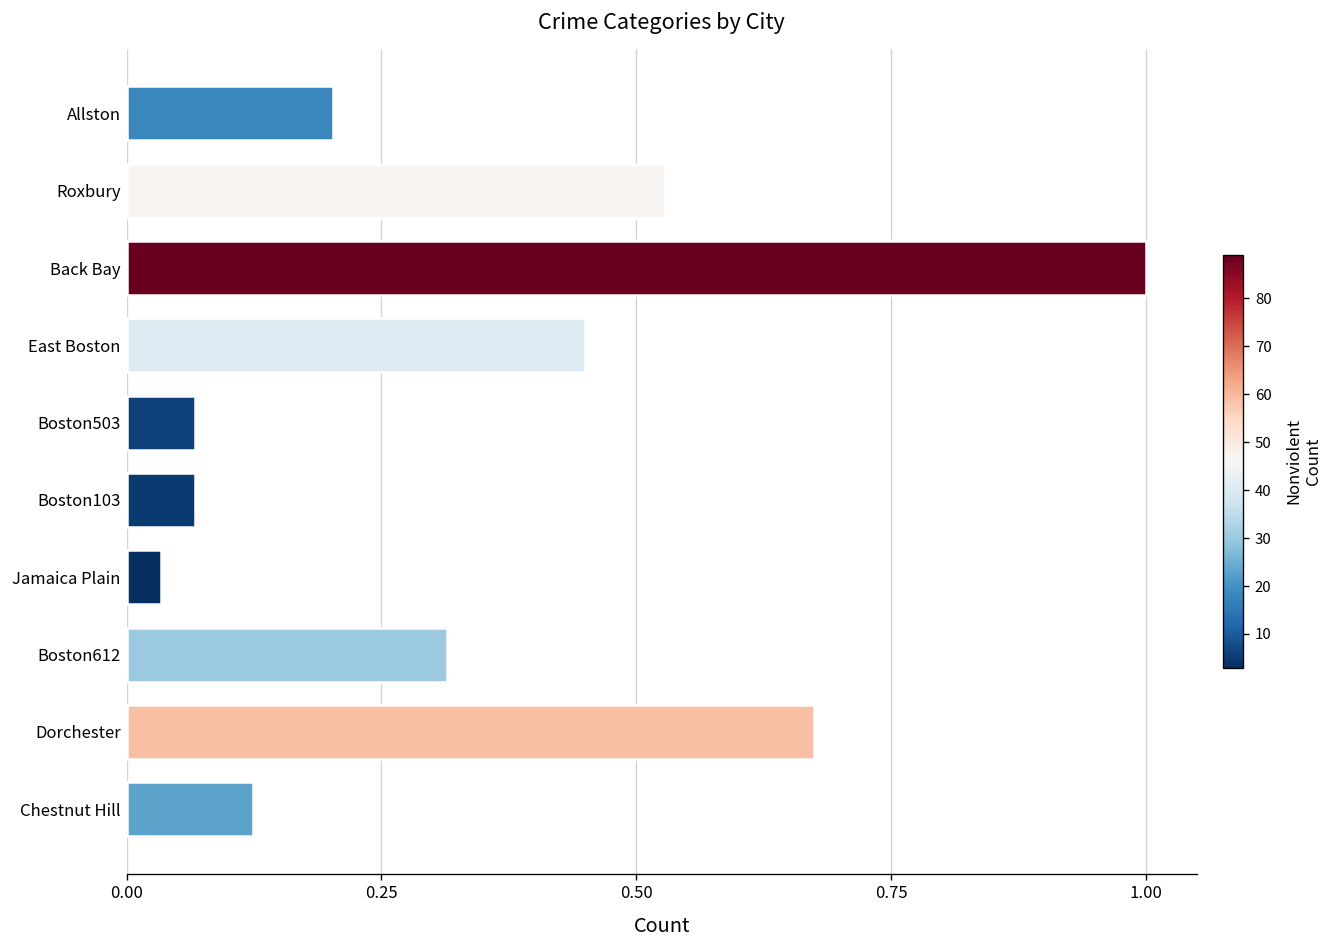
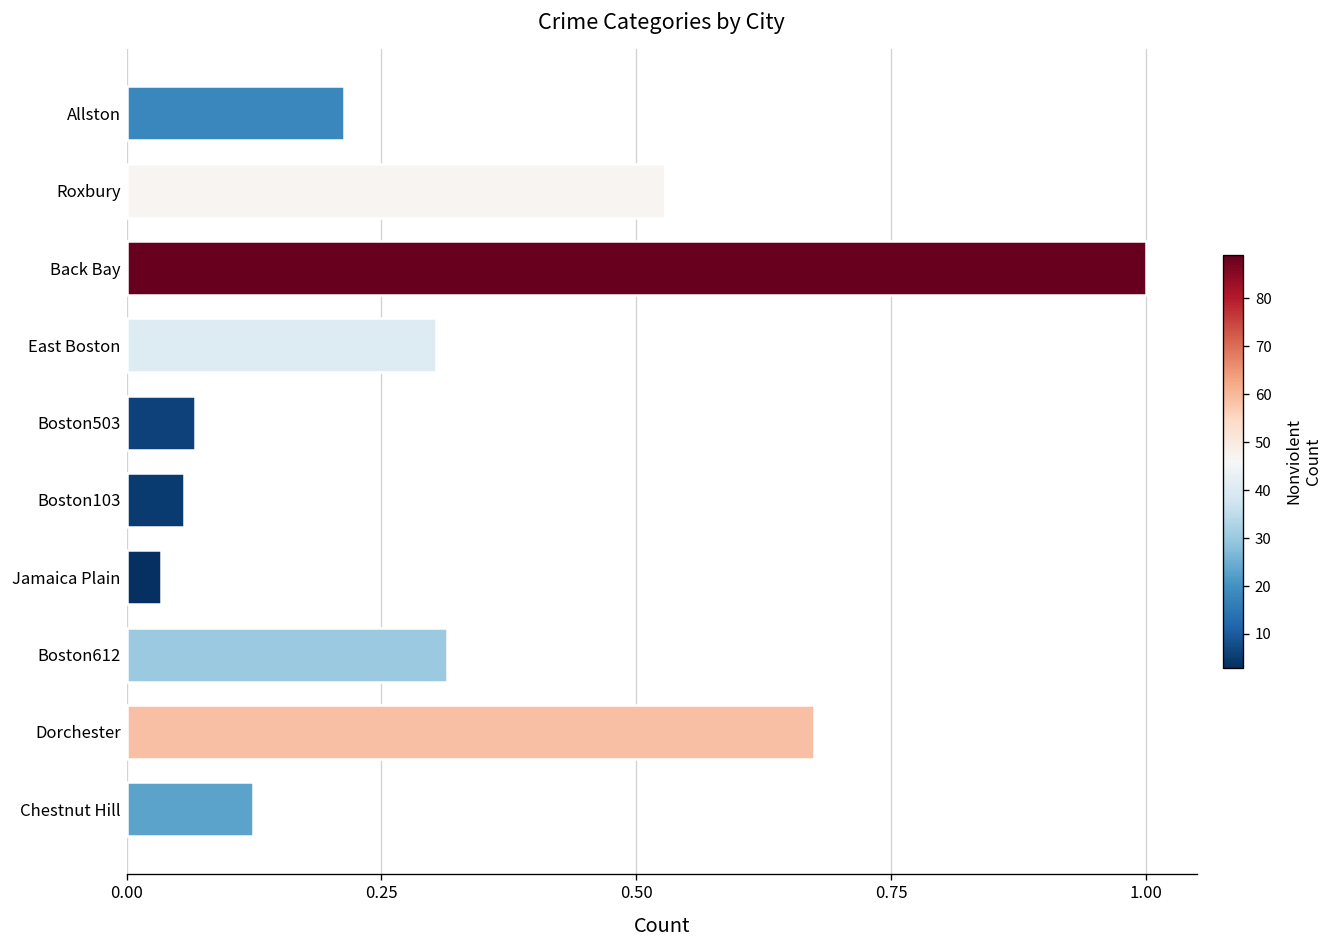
  {
-   "Allston": 0.20,
+   "Allston": 0.21,
    "Roxbury": 0.53,
    "Back Bay": 1.00,
-   "East Boston": 0.45,
+   "East Boston": 0.30,
    "Boston503": 0.07,
-   "Boston103": 0.07,
+   "Boston103": 0.06,
    "Jamaica Plain": 0.03,
    "Boston612": 0.31,
    "Dorchester": 0.67,
    "Chestnut Hill": 0.12
  }
